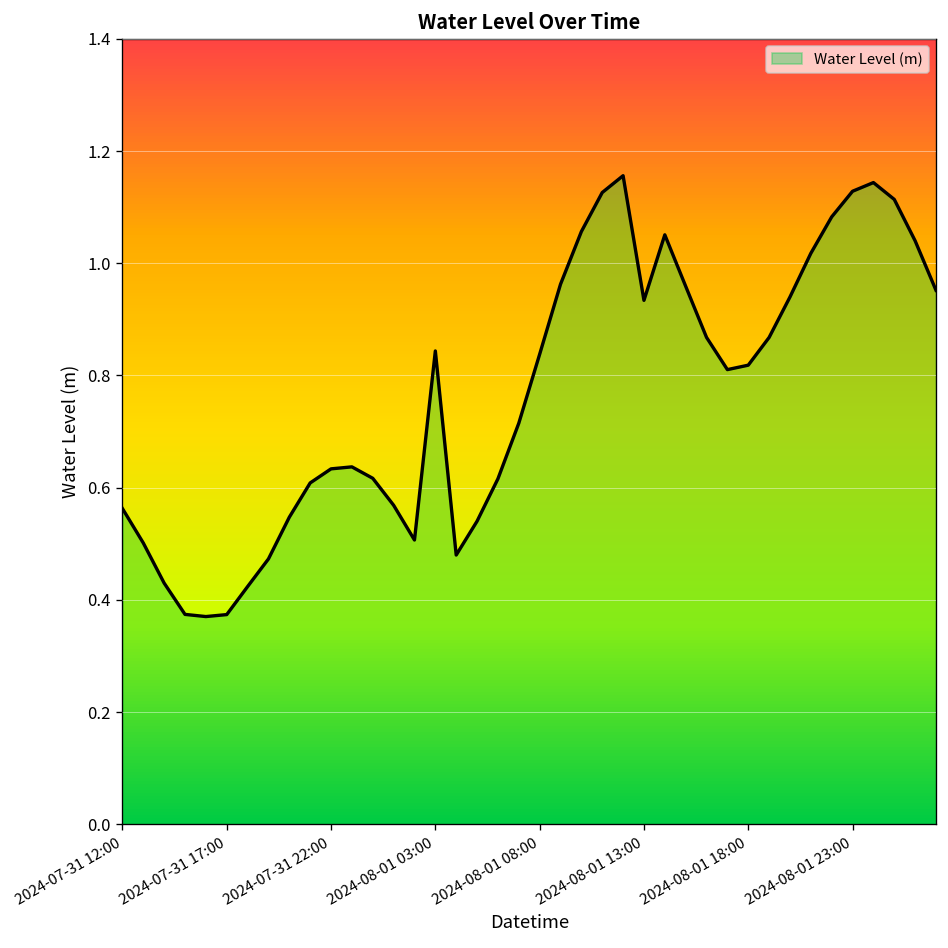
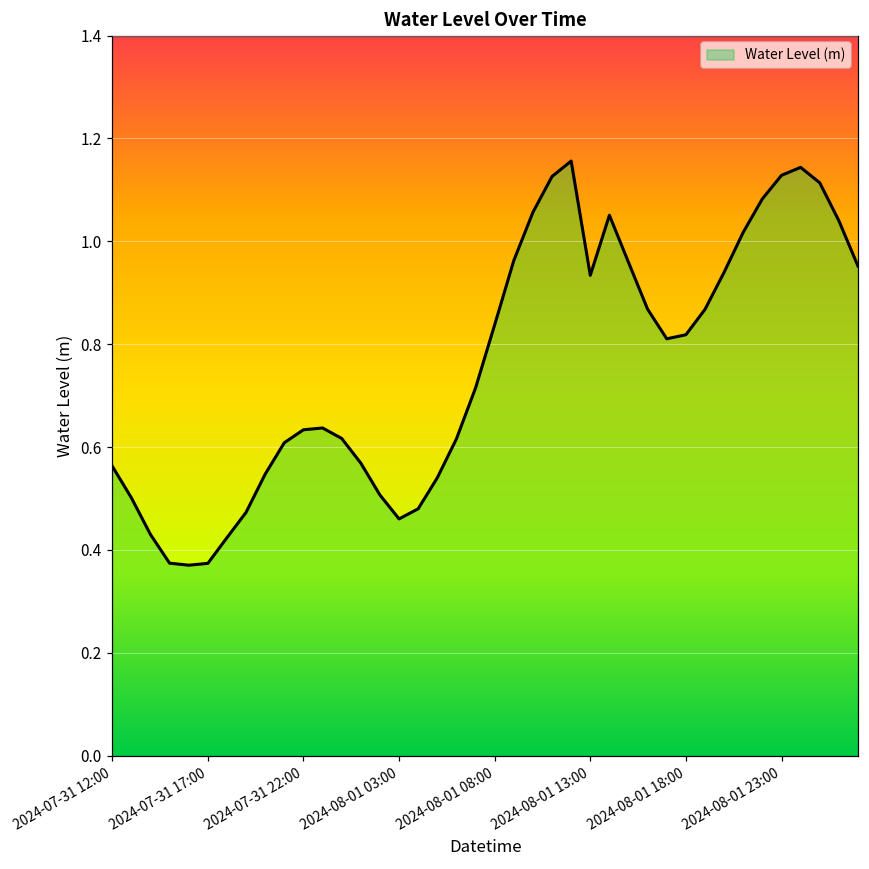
  {
    "2024-07-31 12:00": 0.56,
    "2024-07-31 17:00": 0.37,
    "2024-07-31 22:00": 0.63,
-   "2024-08-01 03:00": 0.84,
+   "2024-08-01 03:00": 0.46,
    "2024-08-01 08:00": 0.84,
    "2024-08-01 13:00": 0.93,
    "2024-08-01 18:00": 0.82,
    "2024-08-01 23:00": 1.13
  }
